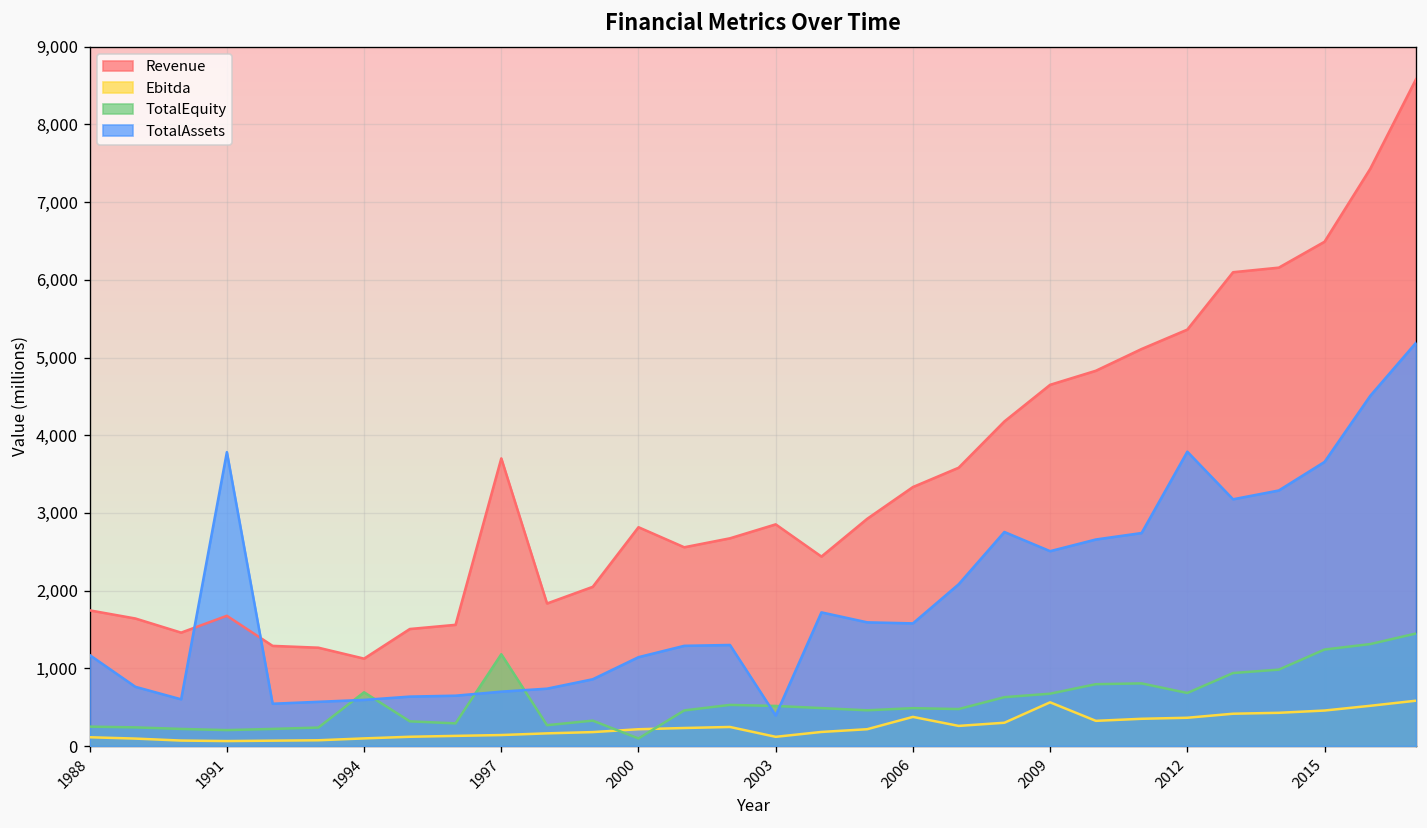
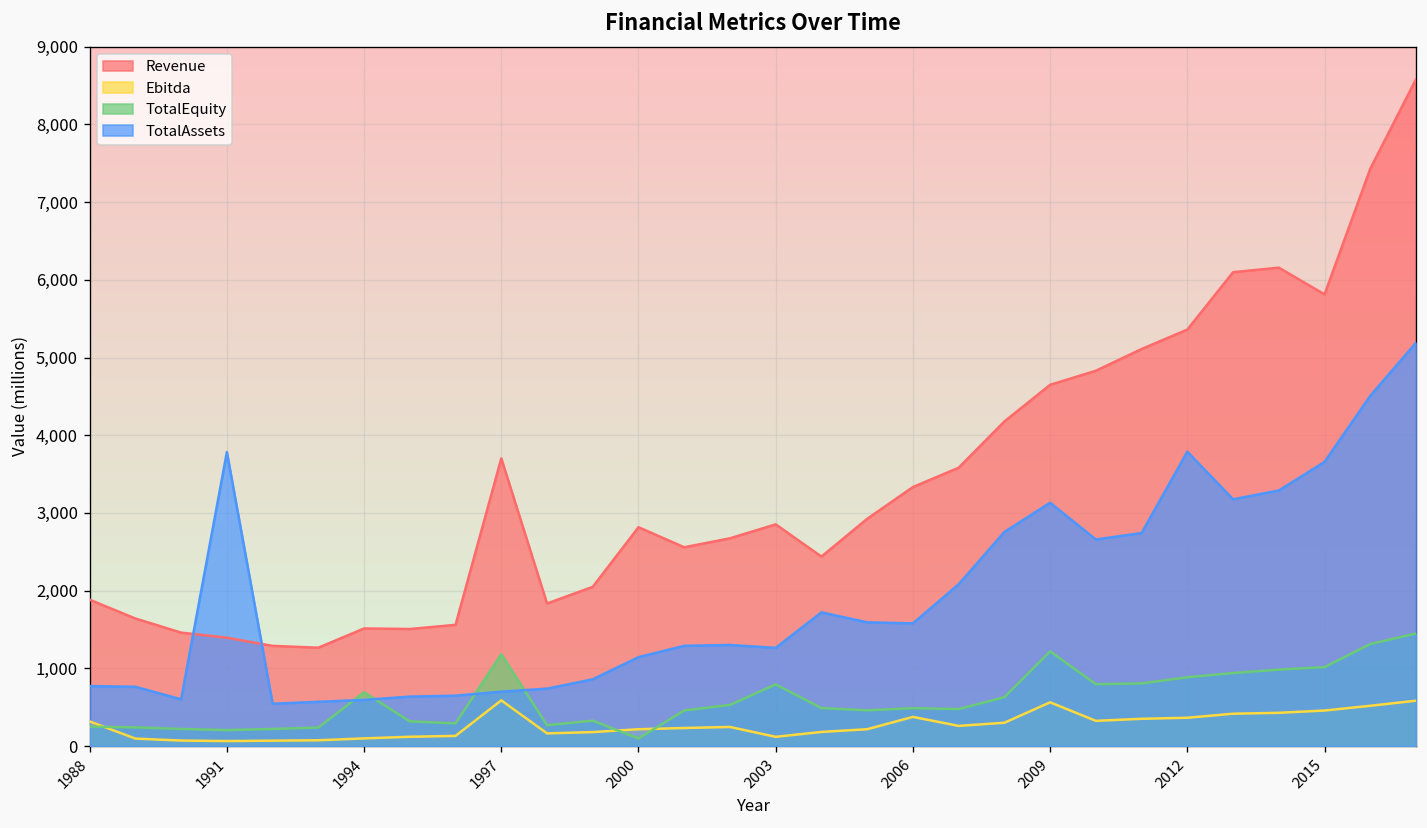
  {
    "Revenue": {
-     "1988": "1,700",
-     "1991": "1,700",
-     "1994": "1,100",
+     "1988": "1,900",
+     "1991": "1,400",
+     "1994": "1,500",
      "1997": "3,700",
      "2000": "2,800",
      "2003": "2,900",
      "2006": "3,300",
      "2009": "4,600",
      "2012": "5,400",
-     "2015": "6,500"
+     "2015": "5,800"
    },
    "Ebitda": {
-     "1988": "100",
+     "1988": "300",
      "1991": "100",
      "1994": "100",
-     "1997": "100",
+     "1997": "600",
      "2000": "200",
      "2003": "100",
      "2006": "400",
      "2009": "600",
      "2012": "400",
      "2015": "500"
    },
    "TotalEquity": {
      "1988": "300",
      "1991": "200",
      "1994": "700",
      "1997": "1,200",
      "2000": "100",
-     "2003": "500",
+     "2003": "800",
      "2006": "500",
-     "2009": "700",
-     "2012": "700",
-     "2015": "1,200"
+     "2009": "1,200",
+     "2012": "900",
+     "2015": "1,000"
    },
    "TotalAssets": {
-     "1988": "1,200",
+     "1988": "800",
      "1991": "3,800",
      "1994": "600",
      "1997": "700",
      "2000": "1,100",
-     "2003": "400",
+     "2003": "1,300",
      "2006": "1,600",
-     "2009": "2,500",
+     "2009": "3,100",
      "2012": "3,800",
      "2015": "3,700"
    }
  }
